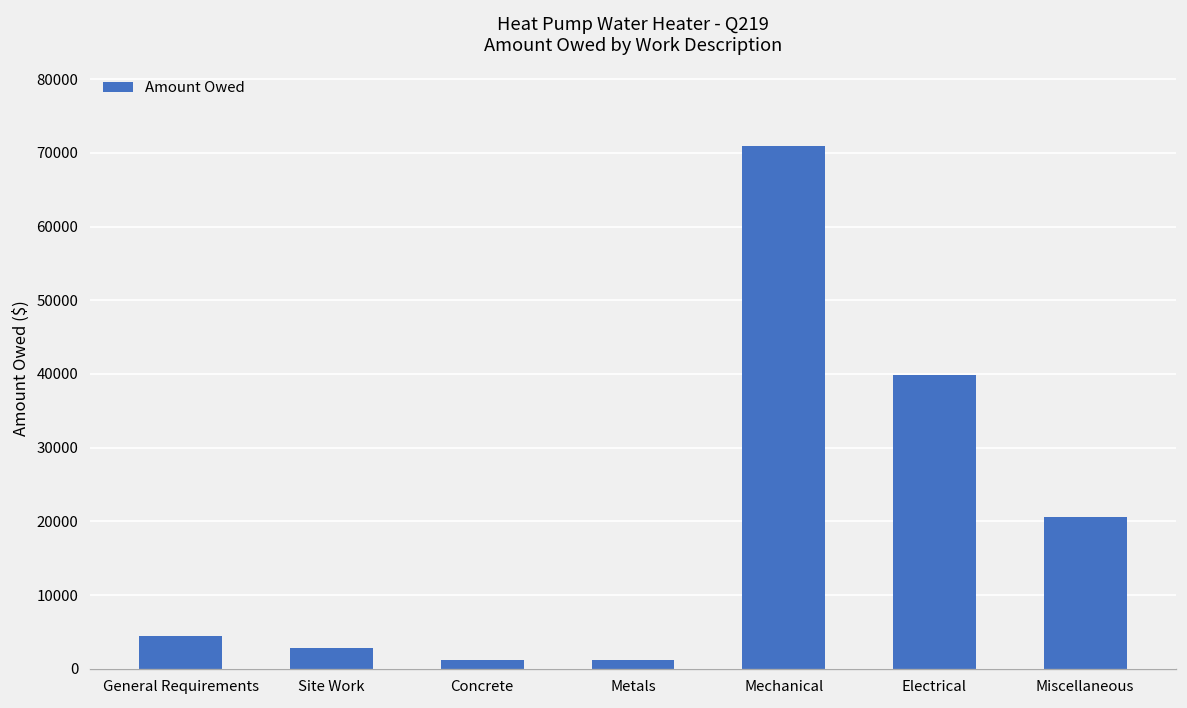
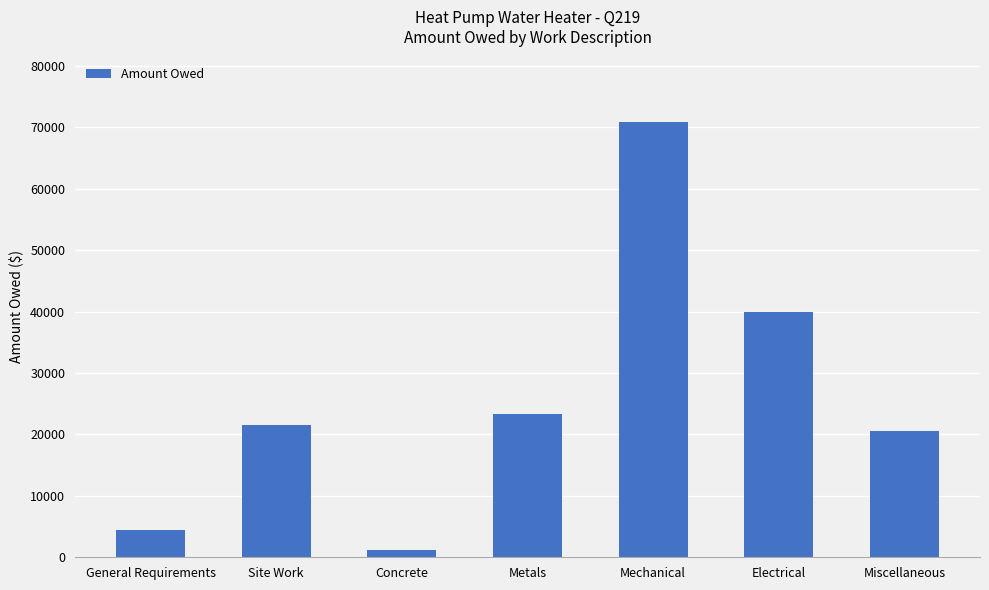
  {
    "General Requirements": 4000,
-   "Site Work": 3000,
+   "Site Work": 22000,
    "Concrete": 1000,
-   "Metals": 1000,
+   "Metals": 23000,
    "Mechanical": 71000,
    "Electrical": 40000,
    "Miscellaneous": 21000
  }
